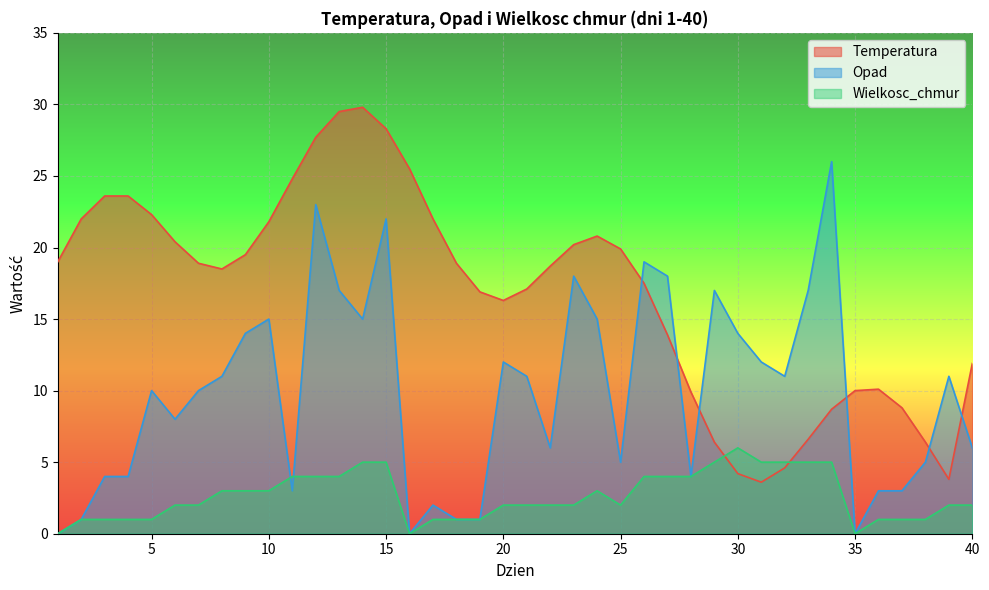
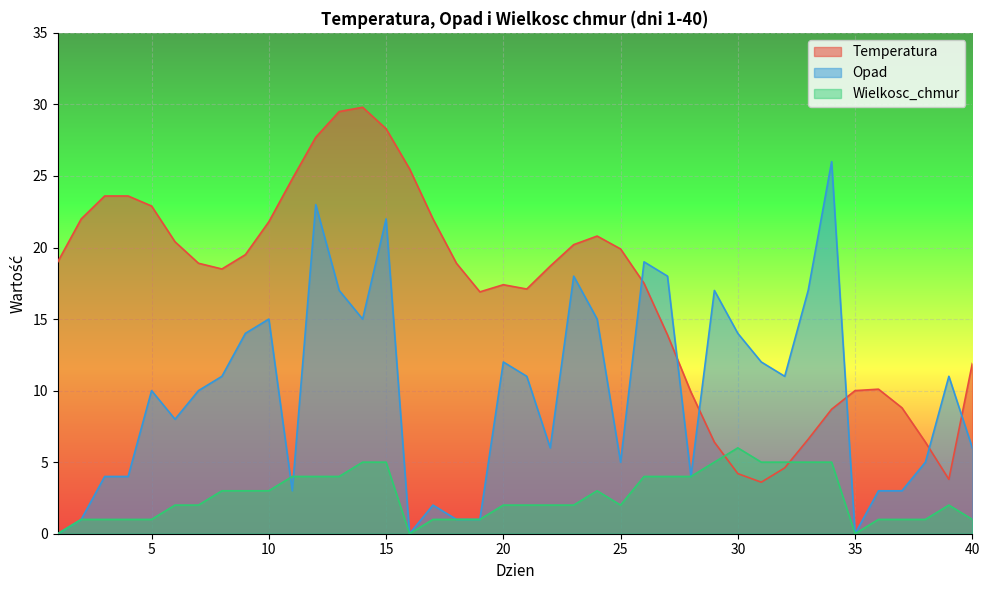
  {
    "Temperatura": {
-     "5": 22.3,
+     "5": 22.9,
      "10": 21.8,
      "15": 28.3,
-     "20": 16.3,
+     "20": 17.4,
      "25": 19.9,
      "30": 4.2,
      "35": 10.0,
      "40": 11.9
    },
    "Opad": {
      "5": 10.0,
      "10": 15.0,
      "15": 22.0,
      "20": 12.0,
      "25": 5.0,
      "30": 14.0,
      "40": 6.0
    },
    "Wielkosc_chmur": {
      "5": 1,
      "10": 3,
      "15": 5,
      "20": 2,
      "25": 2,
      "30": 6,
-     "40": 2
+     "40": 1
    }
  }
